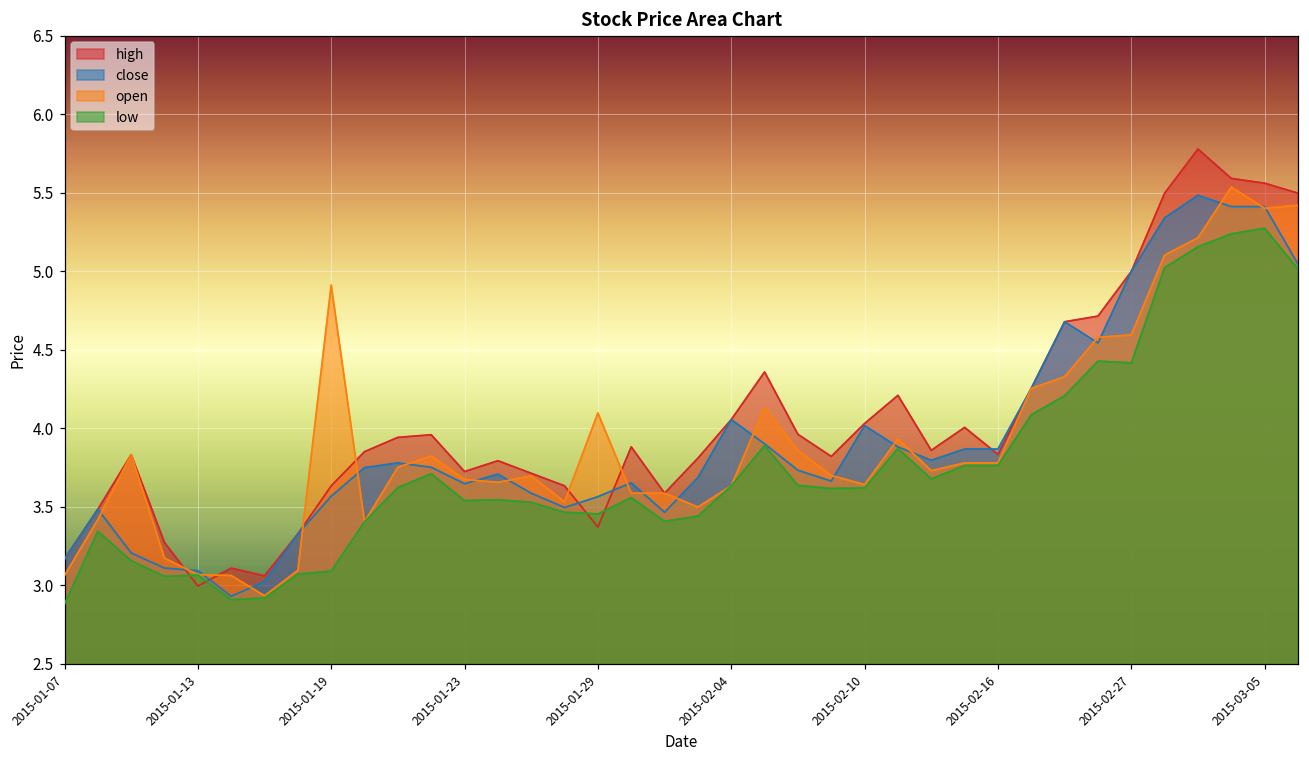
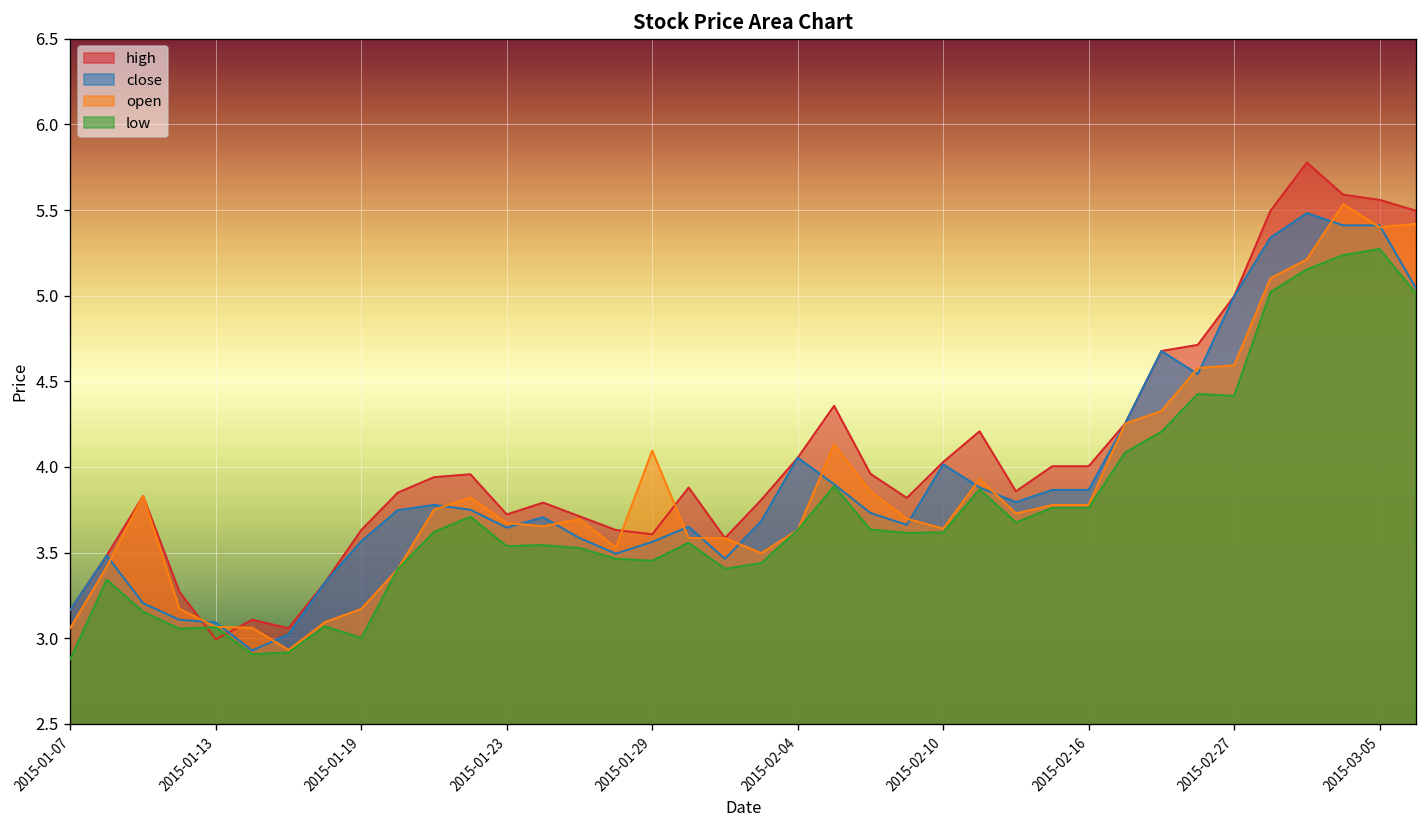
  {
    "high": {
      "2015-01-13": 2.99,
      "2015-01-19": 3.63,
      "2015-01-23": 3.72,
-     "2015-01-29": 3.37,
-     "2015-02-16": 3.83,
+     "2015-01-29": 3.61,
+     "2015-02-16": 4.00,
      "2015-03-05": 5.56
    },
    "close": {
      "2015-01-13": 3.09,
      "2015-01-19": 3.57,
      "2015-01-23": 3.65,
      "2015-01-29": 3.56,
      "2015-02-16": 3.87
    },
    "open": {
      "2015-01-07": 3.06,
-     "2015-01-19": 4.91,
+     "2015-01-19": 3.17,
      "2015-01-23": 3.67,
      "2015-01-29": 4.10,
      "2015-02-10": 3.64,
      "2015-02-27": 4.59
    },
    "low": {
      "2015-01-07": 2.88,
-     "2015-01-19": 3.09,
+     "2015-01-19": 3.00,
      "2015-01-23": 3.54,
      "2015-01-29": 3.45,
      "2015-02-10": 3.62,
      "2015-02-27": 4.42,
      "2015-03-05": 5.27
    }
  }
